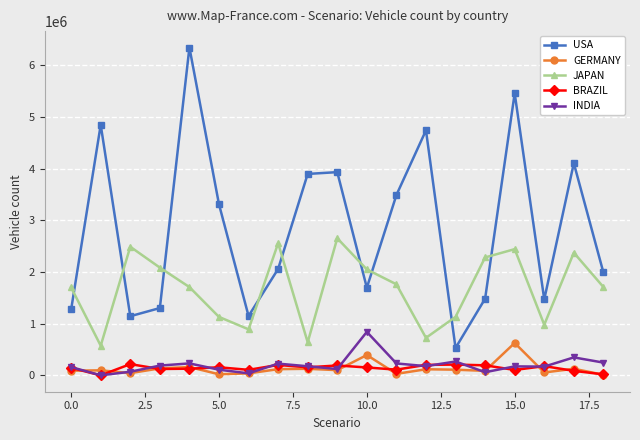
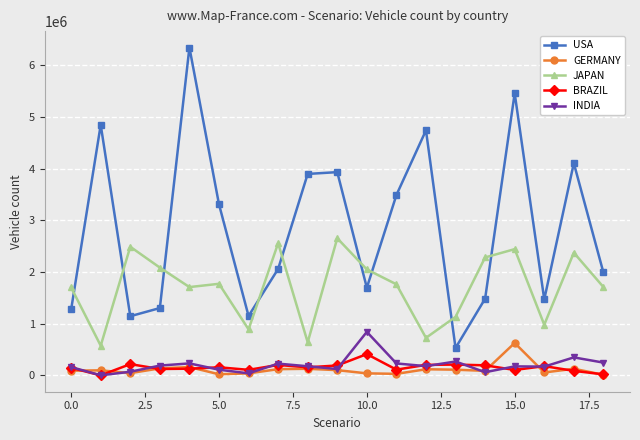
  {
    "USA": {
      "0.0": 1300000,
      "5.0": 3300000,
      "10.0": 1700000,
      "15.0": 5500000
    },
    "GERMANY": {
      "0.0": 100000,
      "5.0": 0,
-     "10.0": 400000,
+     "10.0": 0,
      "15.0": 600000
    },
    "JAPAN": {
      "0.0": 1700000,
-     "5.0": 1100000,
+     "5.0": 1800000,
      "10.0": 2000000,
      "15.0": 2400000
    },
    "BRAZIL": {
-     "10.0": 200000,
+     "10.0": 400000,
      "15.0": 100000
    },
    "INDIA": {
      "10.0": 800000,
      "15.0": 200000
    }
  }
